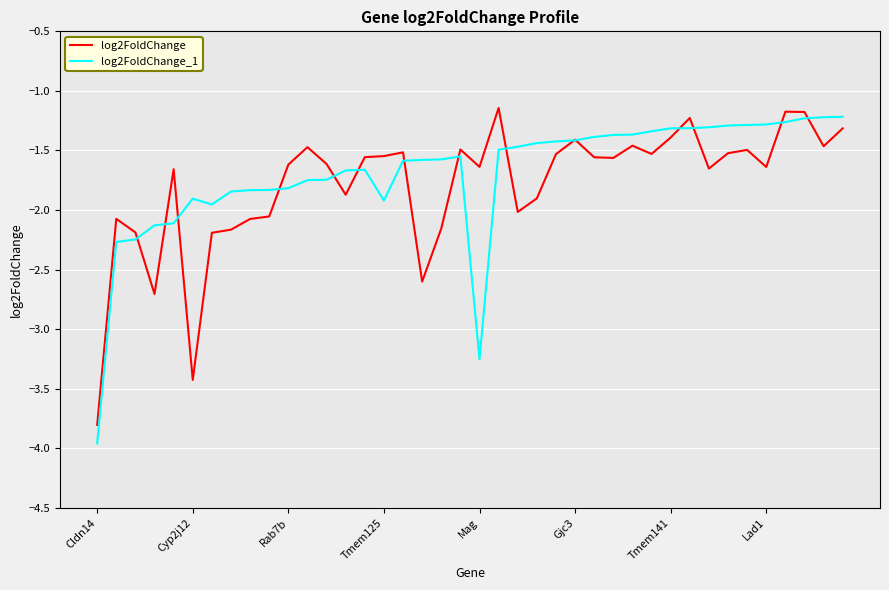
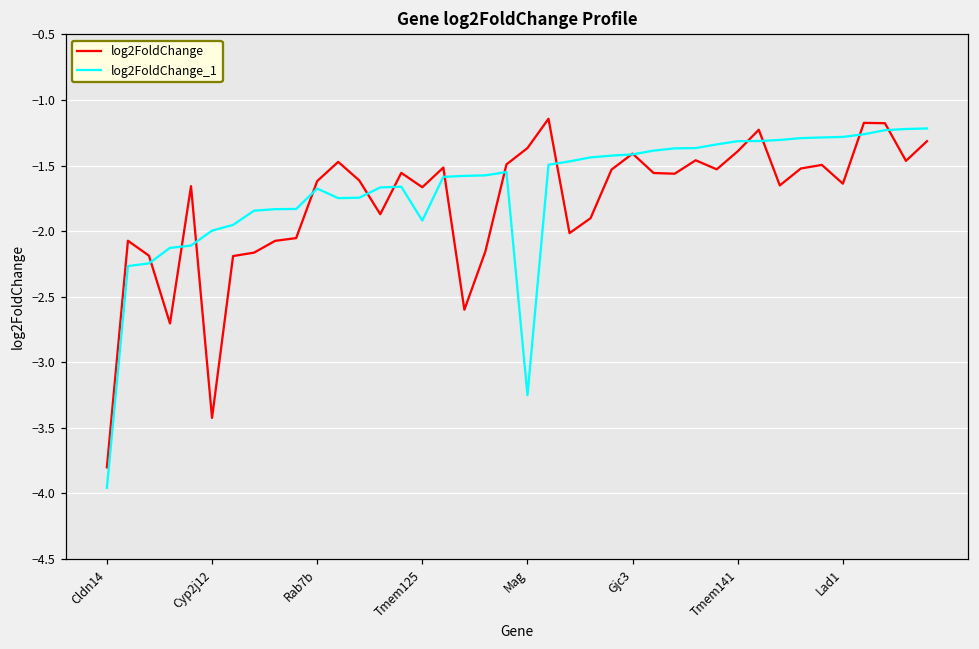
  {
    "log2FoldChange": {
      "Cldn14": -3.80,
      "Cyp2j12": -3.43,
      "Rab7b": -1.62,
-     "Tmem125": -1.55,
-     "Mag": -1.64,
+     "Tmem125": -1.67,
+     "Mag": -1.37,
      "Tmem141": -1.39,
      "Lad1": -1.64
    },
    "log2FoldChange_1": {
      "Cldn14": -3.96,
-     "Cyp2j12": -1.90,
-     "Rab7b": -1.82,
+     "Cyp2j12": -2.00,
+     "Rab7b": -1.68,
      "Tmem125": -1.92,
      "Mag": -3.25,
      "Tmem141": -1.31,
      "Lad1": -1.28
    }
  }
